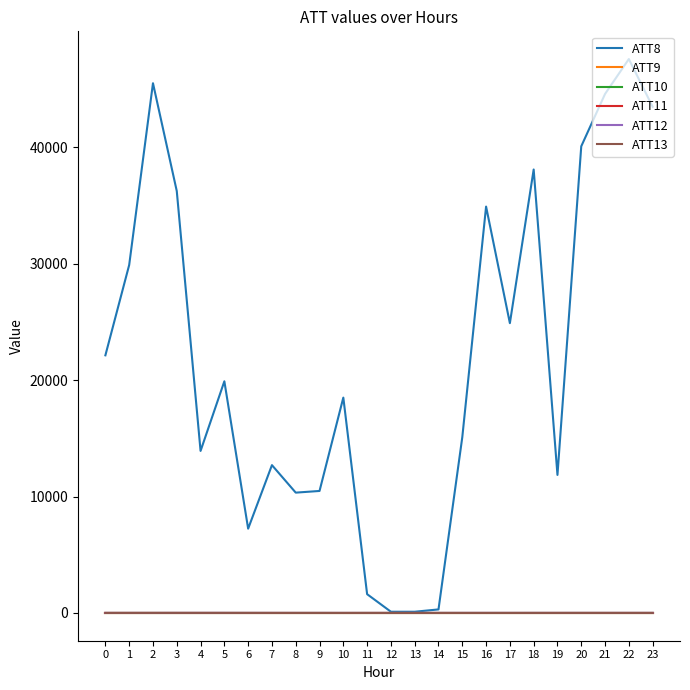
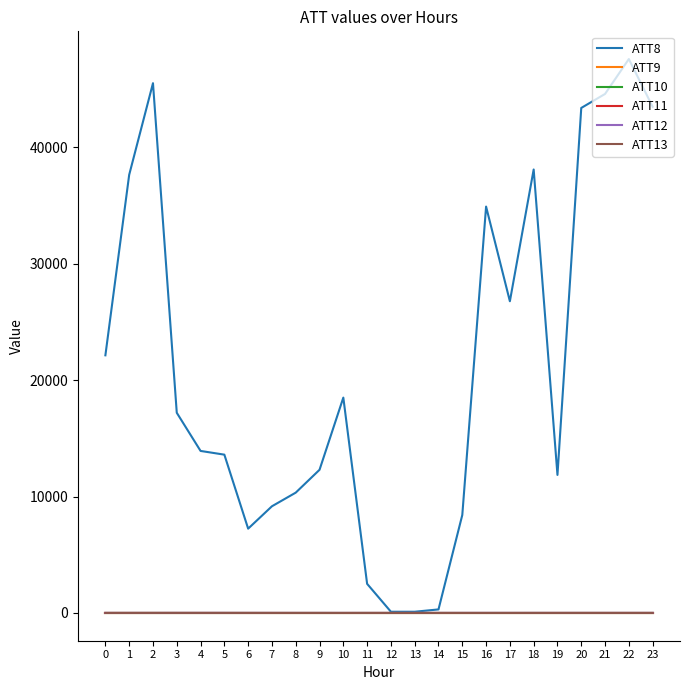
  {
    "ATT8": {
      "0": 22100,
-     "1": 29900,
+     "1": 37600,
      "2": 45500,
-     "3": 36300,
+     "3": 17200,
      "4": 13900,
-     "5": 19900,
+     "5": 13600,
      "6": 7200,
-     "7": 12700,
+     "7": 9200,
      "8": 10300,
-     "9": 10500,
+     "9": 12300,
      "10": 18500,
-     "11": 1600,
+     "11": 2500,
      "14": 300,
-     "15": 15100,
+     "15": 8400,
      "16": 34900,
-     "17": 24900,
+     "17": 26800,
      "18": 38100,
      "19": 11900,
-     "20": 40100
+     "20": 43400
    },
    "ATT13": {
      "0": 0,
      "1": 0,
      "2": 0,
      "3": 0,
      "4": 0,
      "5": 0,
      "6": 0,
      "7": 0,
      "8": 0,
      "9": 0,
      "10": 0,
      "11": 0,
      "14": 0,
      "15": 0,
      "16": 0,
      "17": 0,
      "18": 0,
      "19": 0,
      "20": 0,
      "21": 0,
      "22": 0,
      "23": 0
    }
  }
